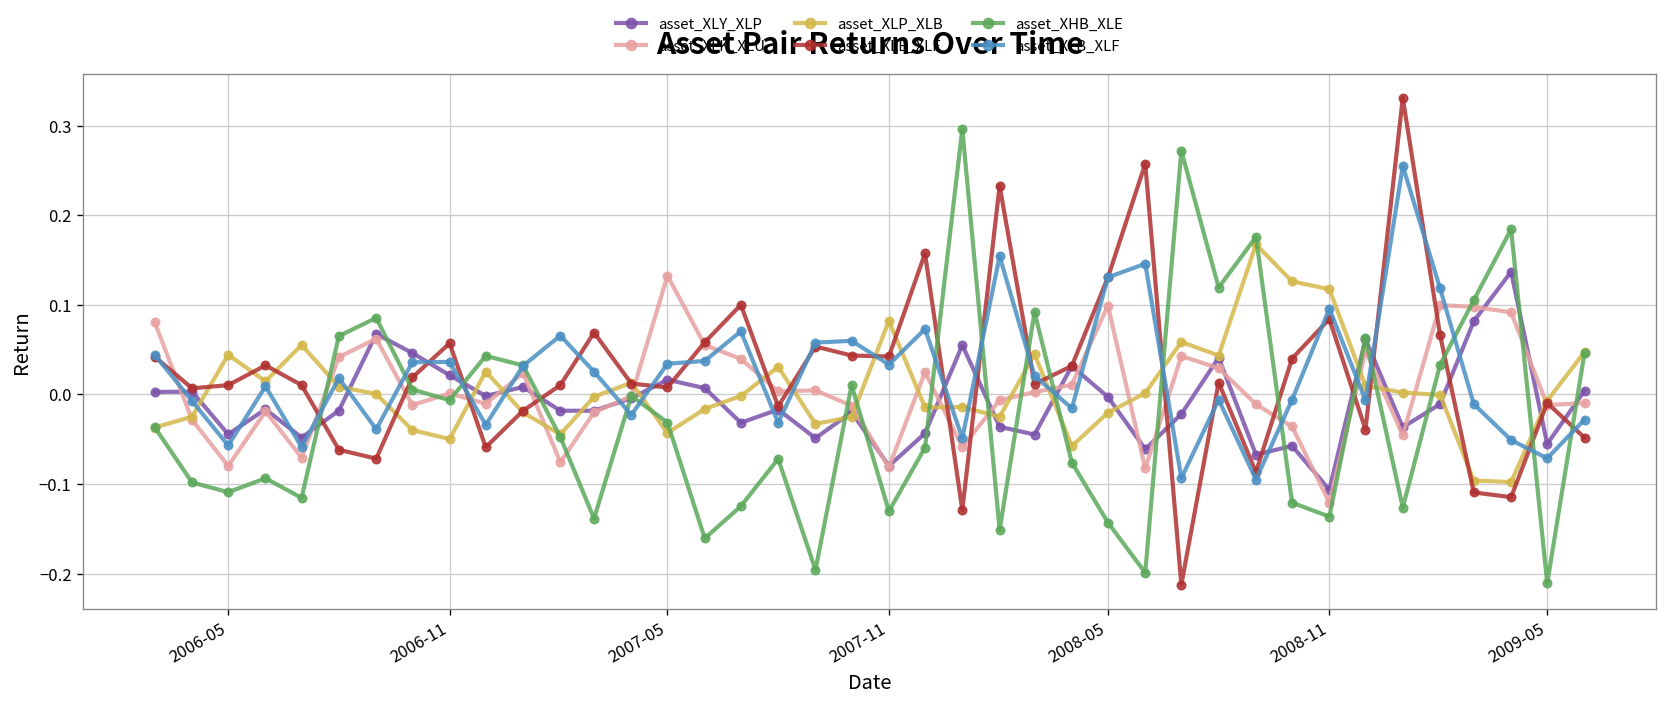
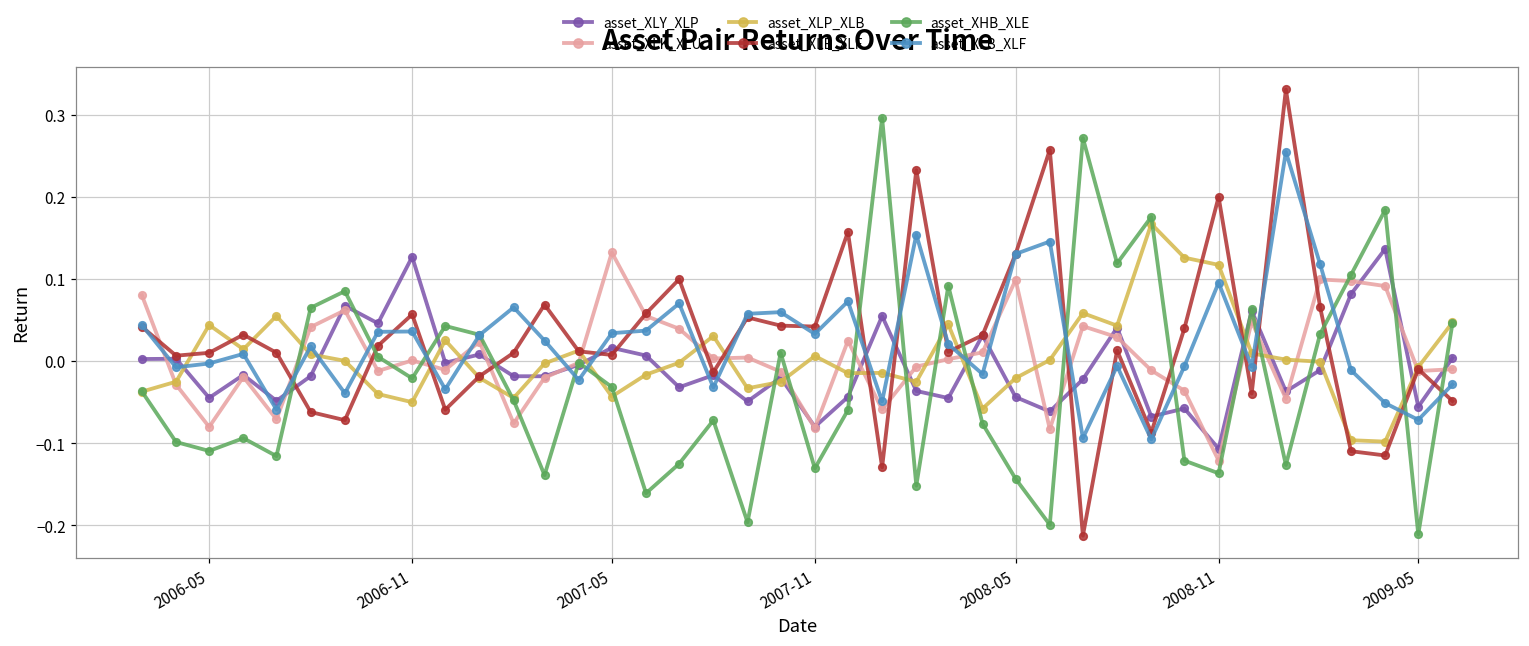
  {
    "asset_XLY_XLP": {
      "2006-05": -0.04,
-     "2006-11": 0.02,
+     "2006-11": 0.13,
      "2007-05": 0.02,
-     "2008-05": 0.00,
+     "2008-05": -0.04,
      "2008-11": -0.11,
      "2009-05": -0.06
    },
    "asset_XLK_XLU": {
      "2006-05": -0.08,
      "2006-11": 0.00,
      "2007-05": 0.13,
      "2008-05": 0.10,
      "2008-11": -0.12
    },
    "asset_XLP_XLB": {
      "2006-05": 0.04,
      "2006-11": -0.05,
      "2007-05": -0.04,
-     "2007-11": 0.08,
+     "2007-11": 0.01,
      "2008-05": -0.02,
      "2008-11": 0.12
    },
    "asset_XLE_XLF": {
      "2006-05": 0.01,
      "2006-11": 0.06,
      "2007-05": 0.01,
      "2007-11": 0.04,
-     "2008-11": 0.08
+     "2008-11": 0.20
    },
    "asset_XHB_XLE": {
      "2006-05": -0.11,
-     "2006-11": -0.01,
+     "2006-11": -0.02,
      "2007-05": -0.03,
      "2007-11": -0.13,
      "2008-05": -0.14,
      "2008-11": -0.14,
      "2009-05": -0.21
    },
    "asset_XLB_XLF": {
-     "2006-05": -0.06,
+     "2006-05": 0.00,
      "2006-11": 0.04,
      "2007-05": 0.03,
      "2007-11": 0.03,
      "2008-11": 0.10,
      "2009-05": -0.07
    }
  }
